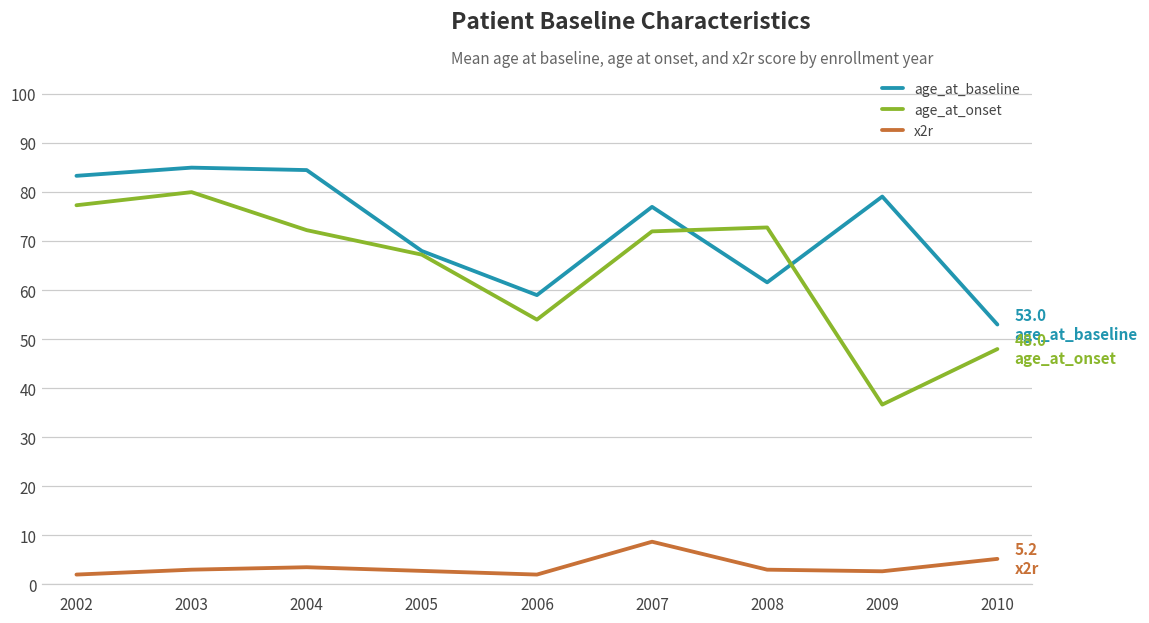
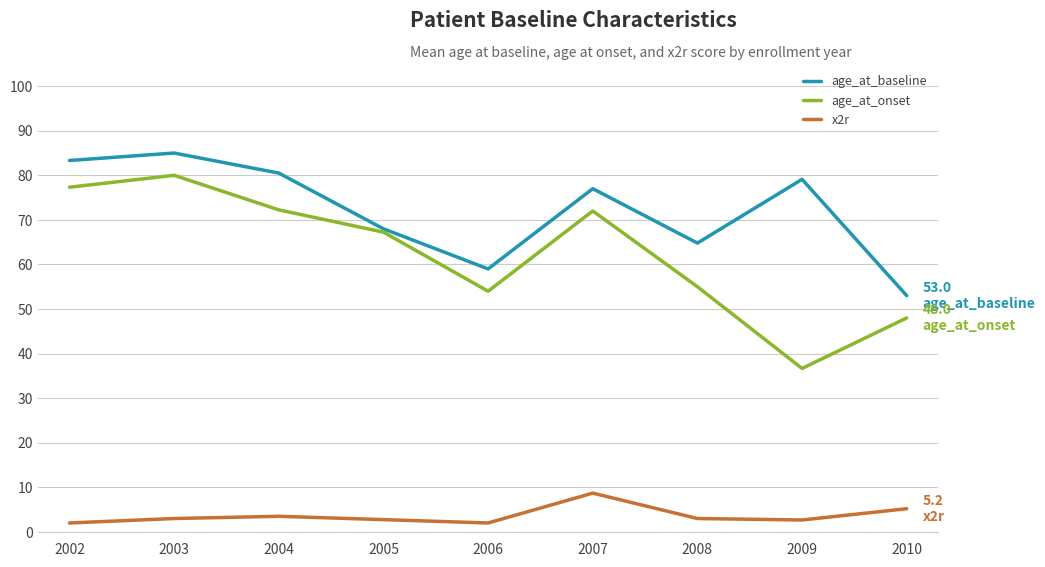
  {
    "age_at_baseline": {
      "2002": 83,
      "2003": 85,
-     "2004": 85,
+     "2004": 81,
      "2005": 68,
      "2006": 59,
      "2007": 77,
-     "2008": 62,
+     "2008": 65,
      "2009": 79
    },
    "age_at_onset": {
      "2002": 77,
      "2003": 80,
      "2004": 72,
      "2005": 67,
      "2006": 54,
      "2007": 72,
-     "2008": 73,
+     "2008": 55,
      "2009": 37
    },
    "x2r": {
      "2010": 5.2
    }
  }
